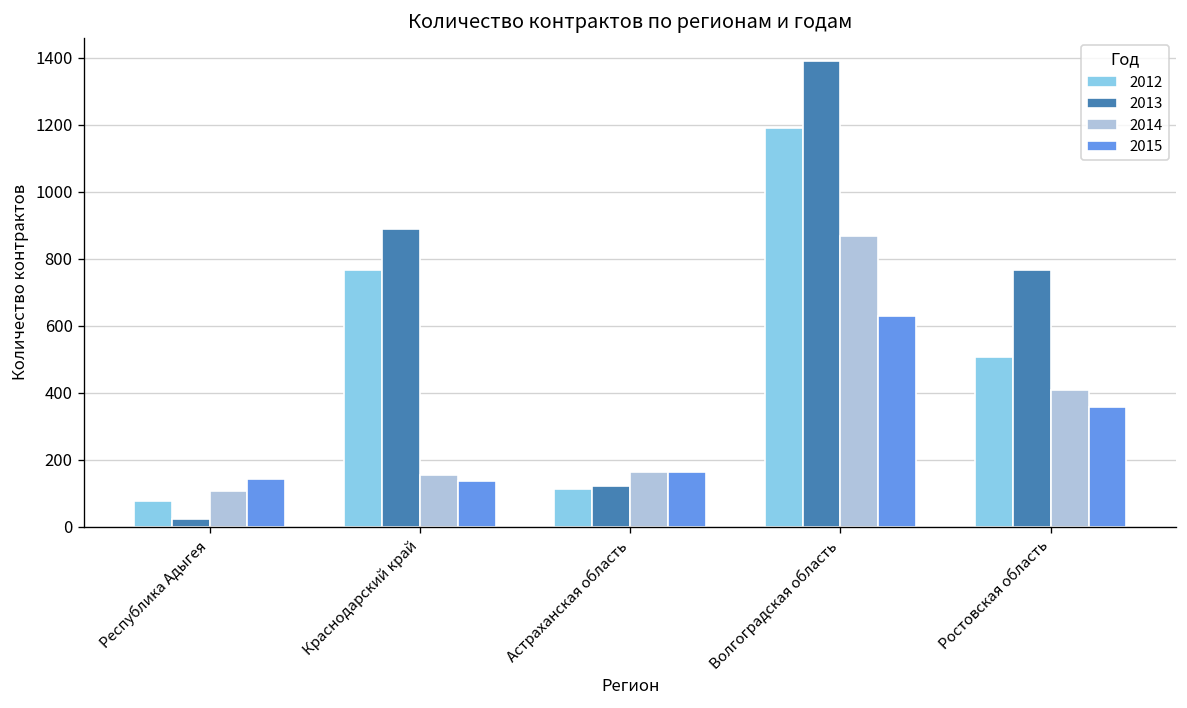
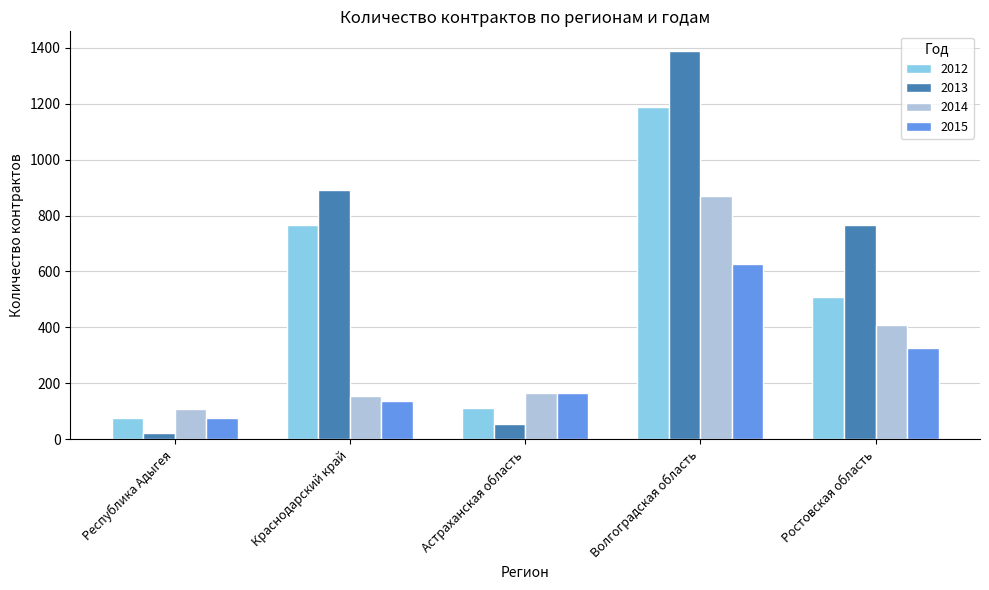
  {
    "2013": {
      "Республика Адыгея": 20,
      "Краснодарский край": 890,
-     "Астраханская область": 120,
+     "Астраханская область": 50,
      "Волгоградская область": 1390,
      "Ростовская область": 770
    },
    "2015": {
-     "Республика Адыгея": 140,
+     "Республика Адыгея": 80,
      "Краснодарский край": 140,
      "Астраханская область": 160,
      "Волгоградская область": 630,
-     "Ростовская область": 360
+     "Ростовская область": 330
    }
  }
